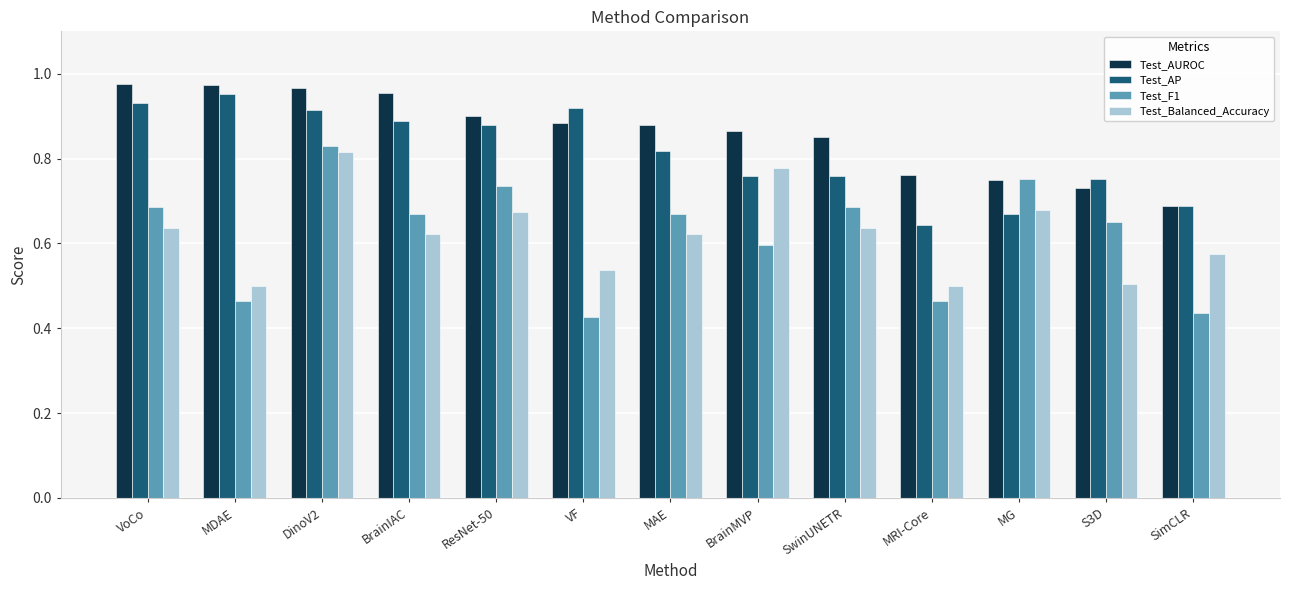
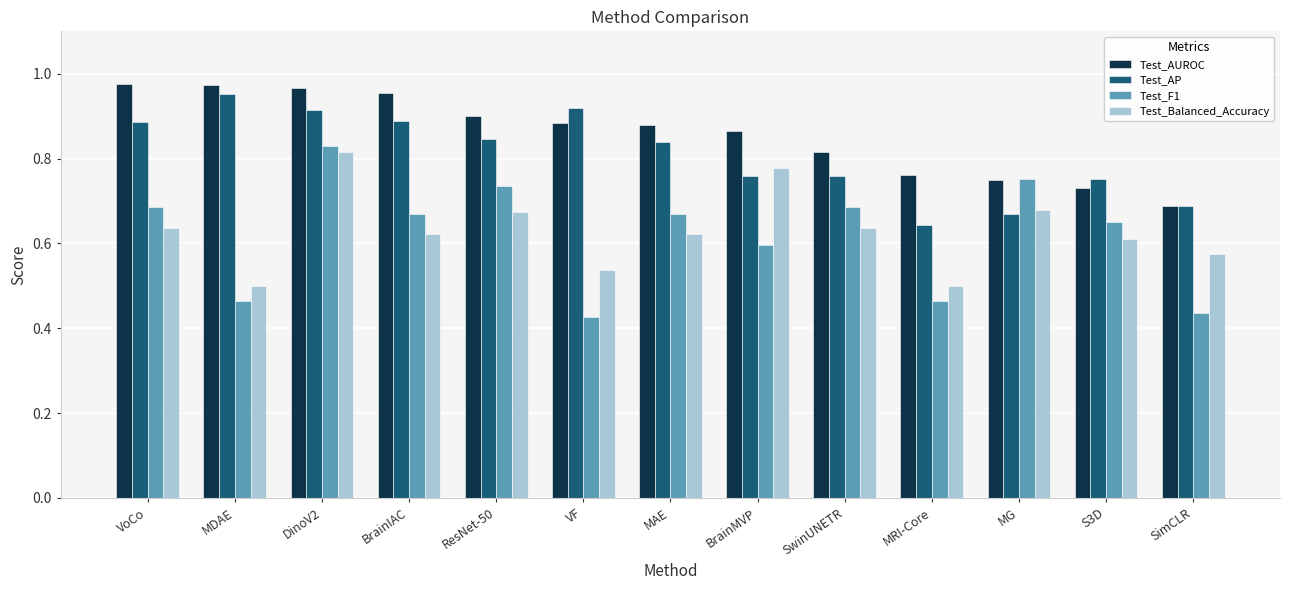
  {
    "Test_AUROC": {
      "VoCo": 0.98,
      "MDAE": 0.97,
      "DinoV2": 0.97,
      "BrainIAC": 0.95,
      "ResNet-50": 0.90,
      "VF": 0.88,
      "MAE": 0.88,
      "BrainMVP": 0.86,
-     "SwinUNETR": 0.85,
+     "SwinUNETR": 0.82,
      "MRI-Core": 0.76,
      "MG": 0.75,
      "S3D": 0.73,
      "SimCLR": 0.69
    },
    "Test_AP": {
-     "VoCo": 0.93,
+     "VoCo": 0.89,
      "MDAE": 0.95,
      "DinoV2": 0.91,
      "BrainIAC": 0.89,
-     "ResNet-50": 0.88,
+     "ResNet-50": 0.85,
      "VF": 0.92,
-     "MAE": 0.82,
+     "MAE": 0.84,
      "BrainMVP": 0.76,
      "SwinUNETR": 0.76,
      "MRI-Core": 0.64,
      "MG": 0.67,
      "S3D": 0.75,
      "SimCLR": 0.69
    },
    "Test_F1": {
      "VoCo": 0.68,
      "MDAE": 0.47,
      "DinoV2": 0.83,
      "BrainIAC": 0.67,
      "ResNet-50": 0.74,
      "VF": 0.43,
      "MAE": 0.67,
      "BrainMVP": 0.60,
      "SwinUNETR": 0.68,
      "MRI-Core": 0.47,
      "MG": 0.75,
      "S3D": 0.65,
      "SimCLR": 0.44
    },
    "Test_Balanced_Accuracy": {
      "VoCo": 0.64,
      "MDAE": 0.50,
      "DinoV2": 0.82,
      "BrainIAC": 0.62,
      "ResNet-50": 0.68,
      "VF": 0.54,
      "MAE": 0.62,
      "BrainMVP": 0.78,
      "SwinUNETR": 0.64,
      "MRI-Core": 0.50,
      "MG": 0.68,
-     "S3D": 0.51,
+     "S3D": 0.61,
      "SimCLR": 0.57
    }
  }
